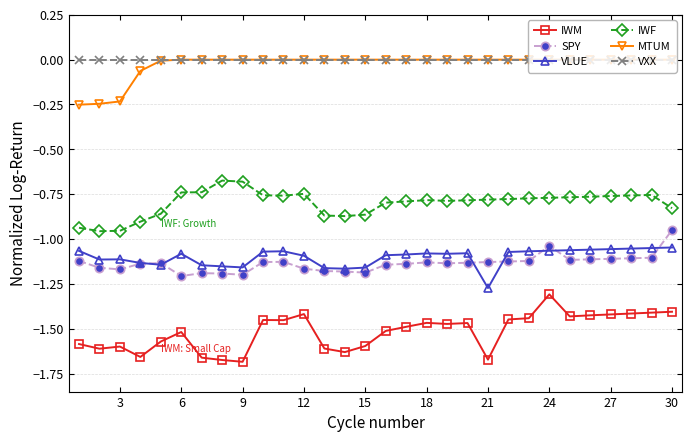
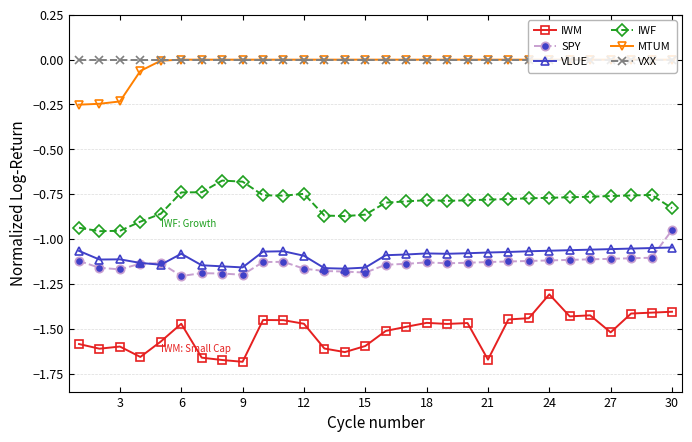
  {
    "IWM": {
      "3": -1.60,
-     "6": -1.52,
+     "6": -1.47,
      "9": -1.68,
-     "12": -1.42,
+     "12": -1.47,
      "15": -1.60,
      "18": -1.47,
      "21": -1.67,
      "24": -1.31,
-     "27": -1.42,
+     "27": -1.52,
      "30": -1.41
    },
    "SPY": {
      "3": -1.17,
      "6": -1.21,
      "9": -1.20,
      "12": -1.17,
      "15": -1.19,
      "18": -1.13,
      "21": -1.13,
-     "24": -1.04,
+     "24": -1.12,
      "27": -1.11,
      "30": -0.95
    },
    "VLUE": {
      "3": -1.11,
      "6": -1.08,
      "9": -1.16,
      "12": -1.09,
      "15": -1.16,
      "18": -1.08,
-     "21": -1.27,
+     "21": -1.08,
      "24": -1.07,
      "27": -1.06,
      "30": -1.05
    },
    "IWF": {
      "3": -0.95,
      "6": -0.74,
      "9": -0.68,
      "12": -0.75,
      "15": -0.86,
      "18": -0.78,
      "21": -0.78,
      "24": -0.77,
      "27": -0.76,
      "30": -0.83
    },
    "MTUM": {
      "3": -0.23
    },
    "VXX": {
      "3": 0.00
    }
  }
